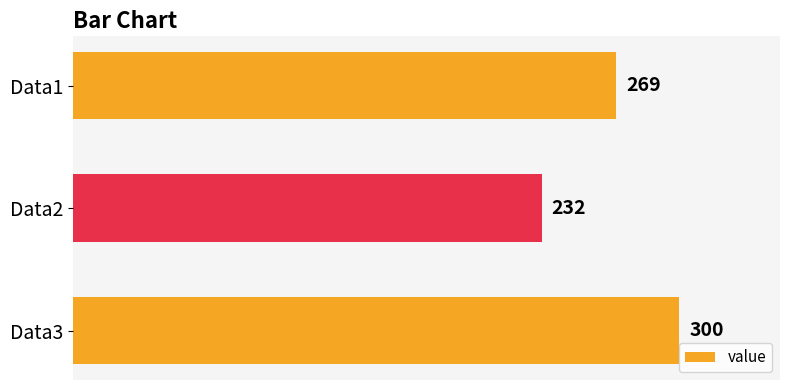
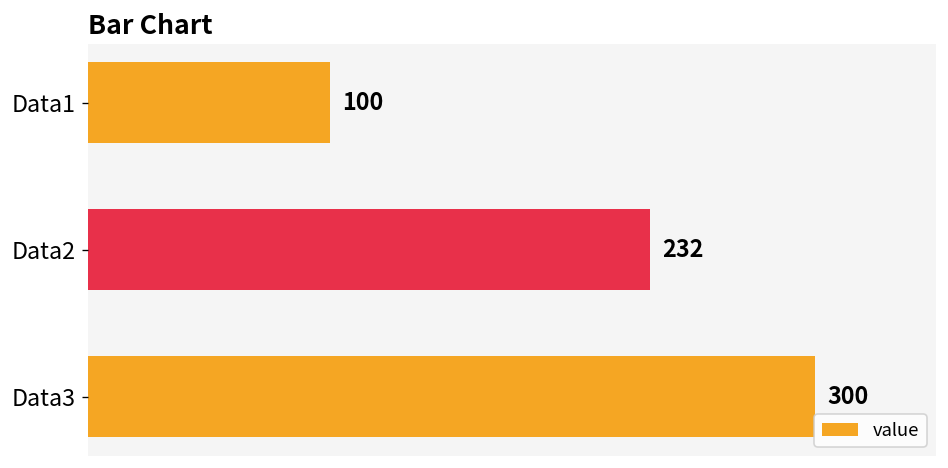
  {
-   "Data1": 269,
+   "Data1": 100,
    "Data2": 232,
    "Data3": 300
  }
